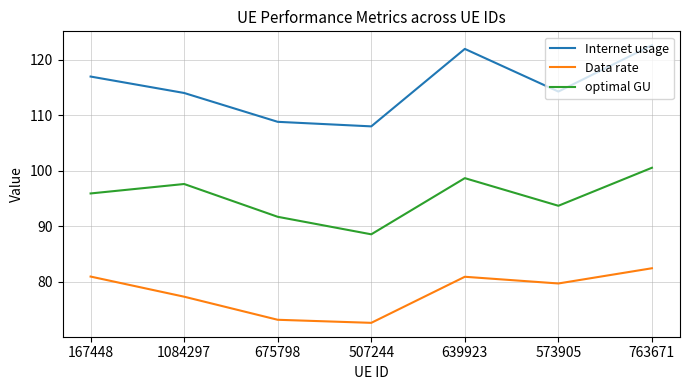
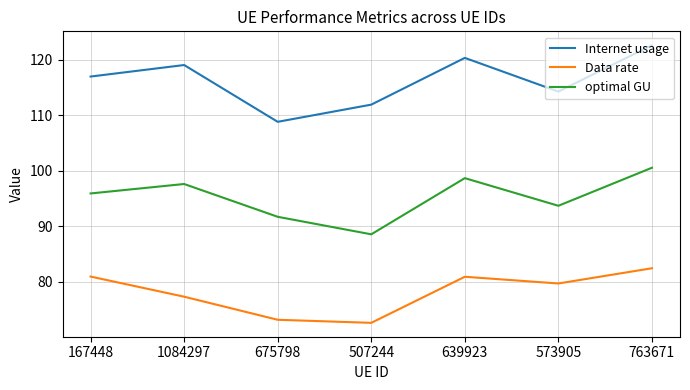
  {
    "Internet usage": {
      "167448": 117,
-     "1084297": 114,
+     "1084297": 119,
      "675798": 109,
-     "507244": 108,
-     "639923": 122
+     "507244": 112,
+     "639923": 120
    },
    "Data rate": {
      "167448": 81,
      "1084297": 77,
      "675798": 73,
      "507244": 73,
      "639923": 81,
      "573905": 80,
      "763671": 82
    },
    "optimal GU": {
      "167448": 96,
      "1084297": 98,
      "675798": 92,
      "507244": 89,
      "639923": 99,
      "573905": 94,
      "763671": 101
    }
  }
